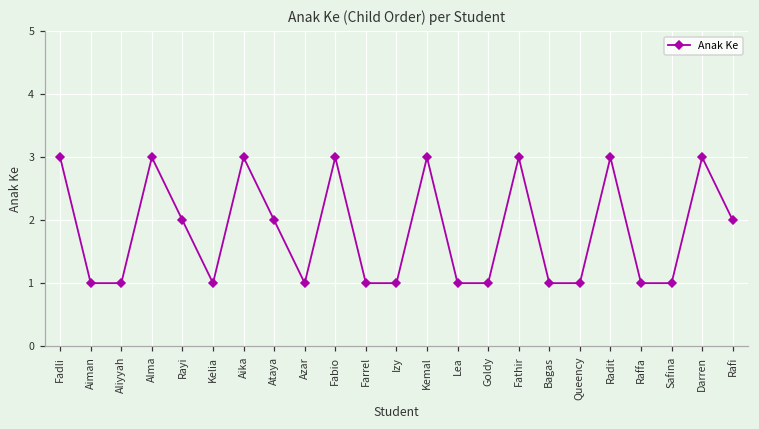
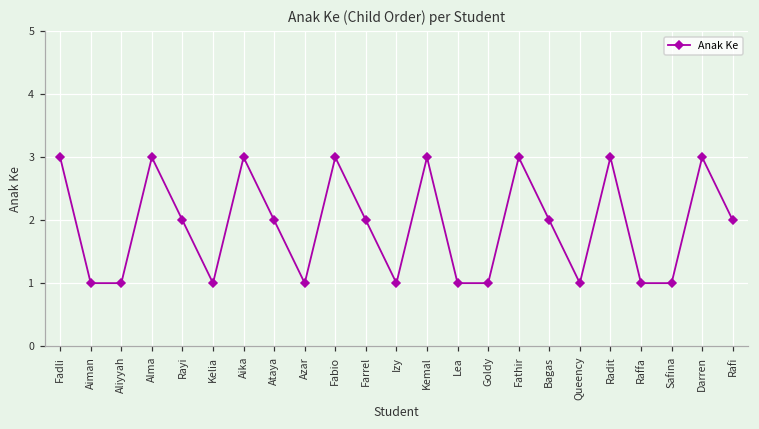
  {
    "Fadli": 3,
    "Aiman": 1,
    "Aliyyah": 1,
    "Alma": 3,
    "Rayi": 2,
    "Kelia": 1,
    "Aika": 3,
    "Ataya": 2,
    "Azar": 1,
    "Fabio": 3,
-   "Farrel": 1,
+   "Farrel": 2,
    "Izy": 1,
    "Kemal": 3,
    "Lea": 1,
    "Goldy": 1,
    "Fathir": 3,
-   "Bagas": 1,
+   "Bagas": 2,
    "Queency": 1,
    "Radit": 3,
    "Raffa": 1,
    "Safina": 1,
    "Darren": 3,
    "Rafi": 2
  }
